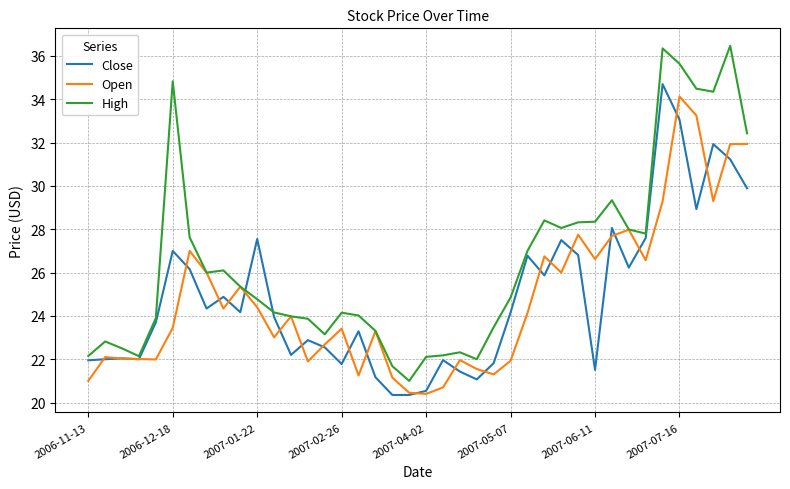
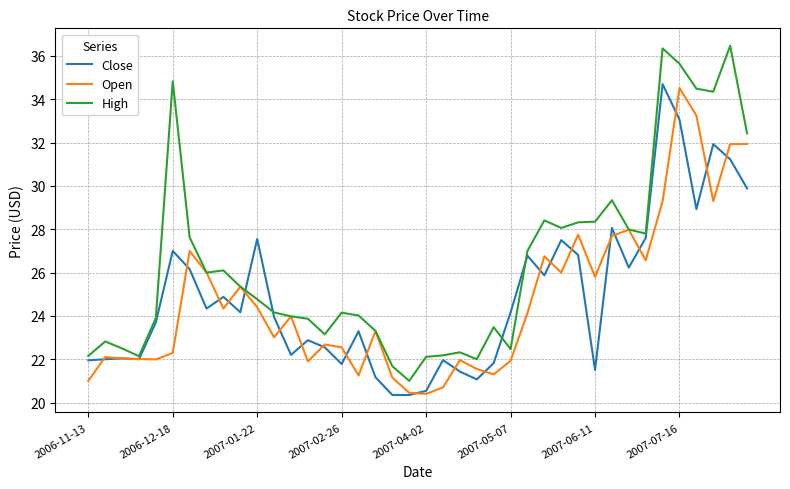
  {
    "Close": {
      "2006-11-13": 22.0,
      "2006-12-18": 27.0,
      "2007-01-22": 27.6,
      "2007-02-26": 21.8,
      "2007-04-02": 20.5,
      "2007-05-07": 24.2,
      "2007-06-11": 21.5,
      "2007-07-16": 33.1
    },
    "Open": {
      "2006-11-13": 21.0,
-     "2006-12-18": 23.5,
+     "2006-12-18": 22.3,
      "2007-01-22": 24.4,
-     "2007-02-26": 23.4,
+     "2007-02-26": 22.5,
      "2007-04-02": 20.4,
      "2007-05-07": 21.9,
-     "2007-06-11": 26.6,
-     "2007-07-16": 34.1
+     "2007-06-11": 25.8,
+     "2007-07-16": 34.5
    },
    "High": {
      "2006-11-13": 22.2,
      "2006-12-18": 34.8,
      "2007-01-22": 24.8,
      "2007-02-26": 24.2,
      "2007-04-02": 22.1,
-     "2007-05-07": 24.9,
+     "2007-05-07": 22.5,
      "2007-06-11": 28.4,
      "2007-07-16": 35.6
    }
  }
